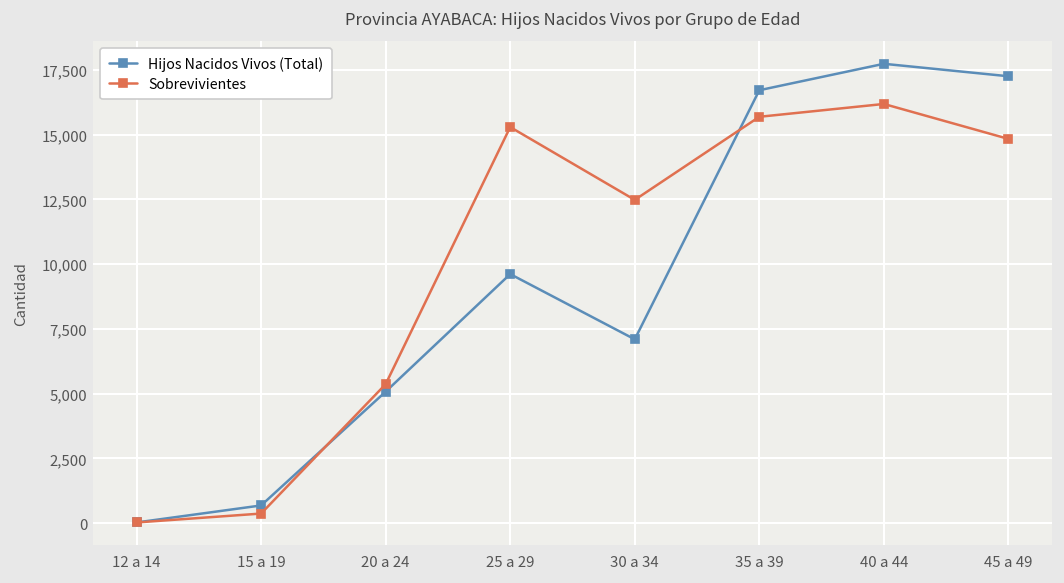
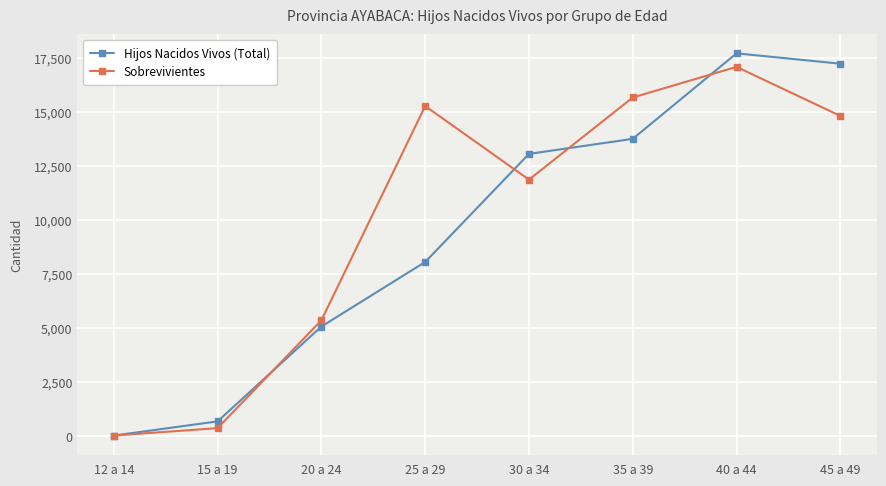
  {
    "Hijos Nacidos Vivos (Total)": {
      "15 a 19": "700",
      "20 a 24": "5,100",
-     "25 a 29": "9,600",
-     "30 a 34": "7,100",
-     "35 a 39": "16,700",
+     "25 a 29": "8,100",
+     "30 a 34": "13,100",
+     "35 a 39": "13,800",
      "40 a 44": "17,700",
      "45 a 49": "17,300"
    },
    "Sobrevivientes": {
      "15 a 19": "400",
      "20 a 24": "5,400",
      "25 a 29": "15,300",
-     "30 a 34": "12,500",
+     "30 a 34": "11,900",
      "35 a 39": "15,700",
-     "40 a 44": "16,200",
+     "40 a 44": "17,100",
      "45 a 49": "14,800"
    }
  }
